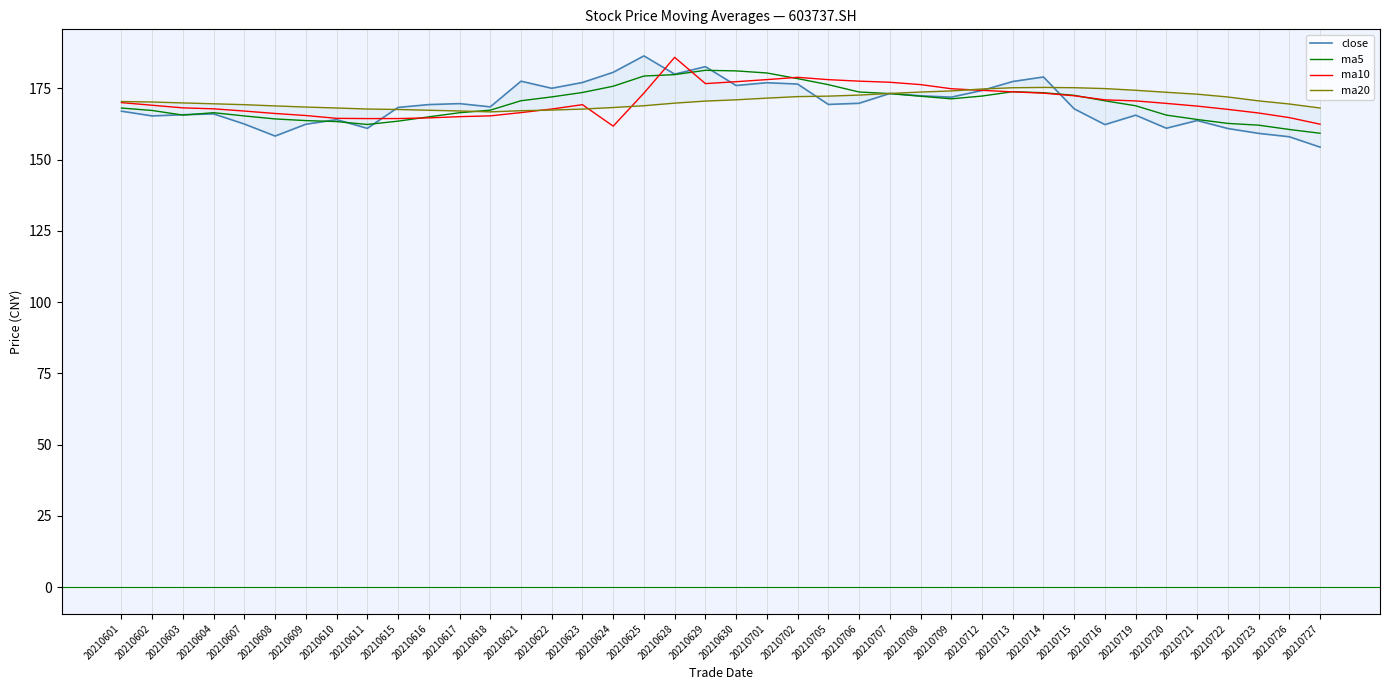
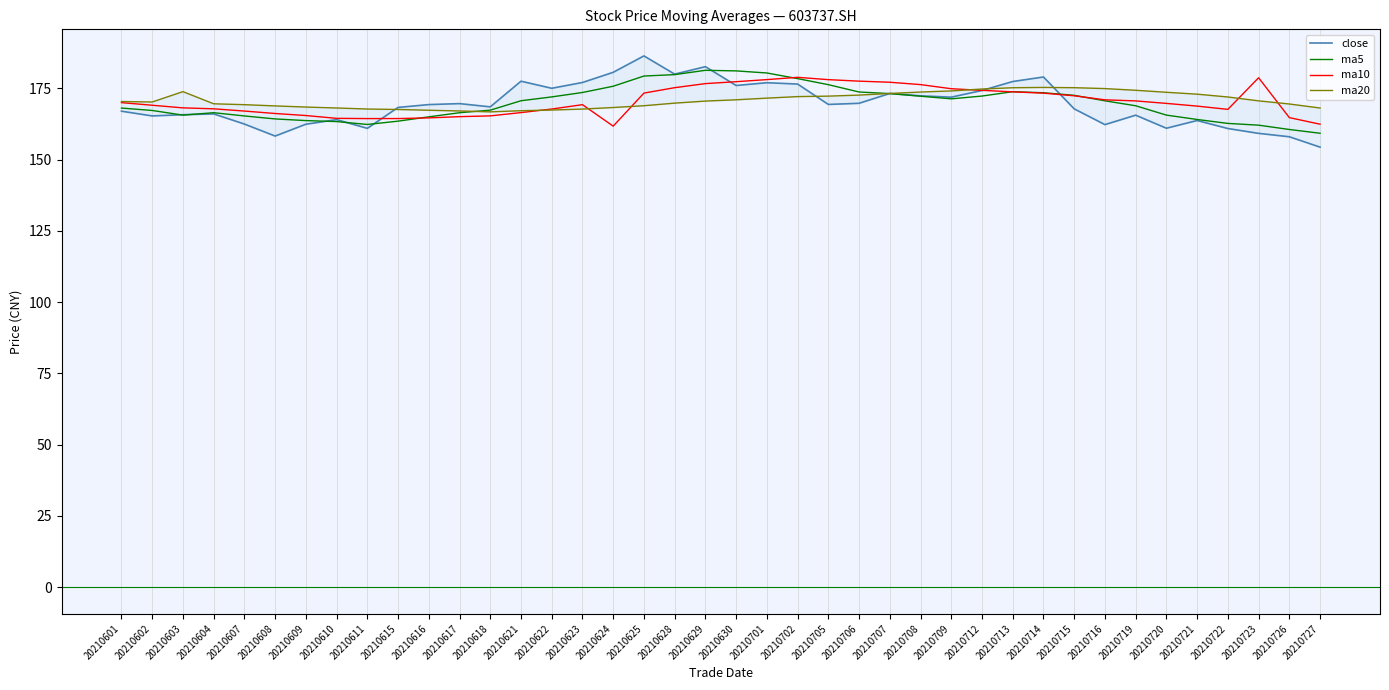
  {
    "close": {
      "20210601": 167,
      "20210602": 165,
      "20210607": 162,
      "20210608": 158,
      "20210609": 162,
      "20210611": 161,
      "20210705": 169,
      "20210706": 170,
      "20210715": 168,
      "20210716": 162,
      "20210719": 166,
      "20210720": 161,
      "20210722": 161,
      "20210723": 159,
      "20210726": 158,
      "20210727": 154
    },
    "ma5": {
      "20210601": 168,
      "20210602": 167,
      "20210607": 165,
      "20210608": 164,
      "20210609": 164,
      "20210611": 162,
      "20210615": 163,
      "20210621": 171,
      "20210622": 172,
      "20210623": 174,
      "20210624": 176,
      "20210625": 179,
      "20210629": 181,
      "20210630": 181,
      "20210701": 180,
      "20210705": 176,
      "20210706": 174,
      "20210712": 172,
      "20210719": 169,
      "20210720": 166,
      "20210722": 163,
      "20210723": 162,
      "20210726": 161,
      "20210727": 159
    },
    "ma10": {
      "20210602": 169,
      "20210603": 168,
      "20210604": 168,
      "20210607": 167,
      "20210608": 166,
      "20210609": 165,
      "20210611": 164,
      "20210615": 164,
      "20210617": 165,
      "20210618": 165,
      "20210623": 169,
      "20210624": 162,
      "20210625": 173,
-     "20210628": 186,
+     "20210628": 175,
      "20210629": 177,
      "20210630": 177,
      "20210701": 178,
      "20210705": 178,
      "20210706": 178,
      "20210707": 177,
      "20210708": 176,
      "20210719": 171,
      "20210720": 170,
      "20210721": 169,
      "20210722": 168,
-     "20210723": 166,
+     "20210723": 179,
      "20210726": 165,
      "20210727": 162
    },
    "ma20": {
-     "20210603": 170,
+     "20210603": 174,
      "20210616": 167,
      "20210623": 168,
      "20210624": 168,
      "20210625": 169,
      "20210628": 170,
      "20210629": 171,
      "20210630": 171,
      "20210701": 172,
      "20210702": 172,
      "20210713": 175,
      "20210714": 175
    }
  }
